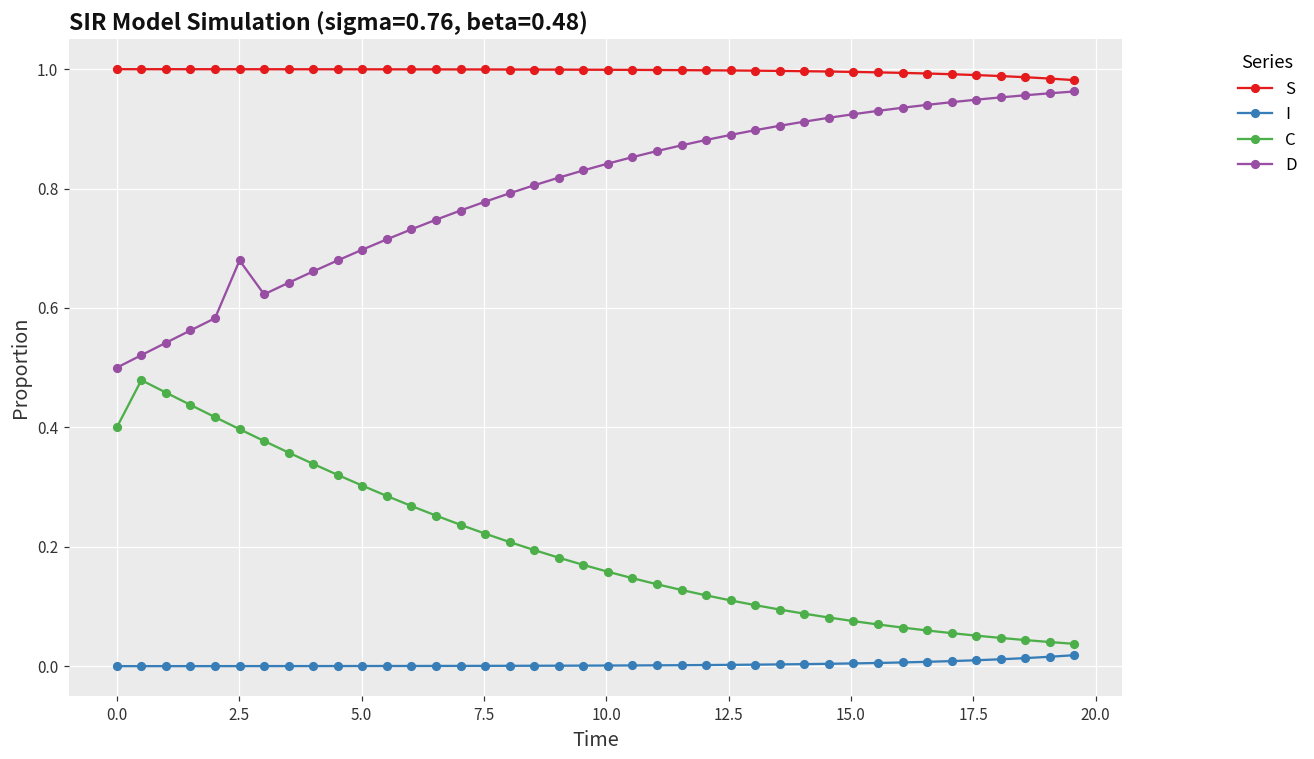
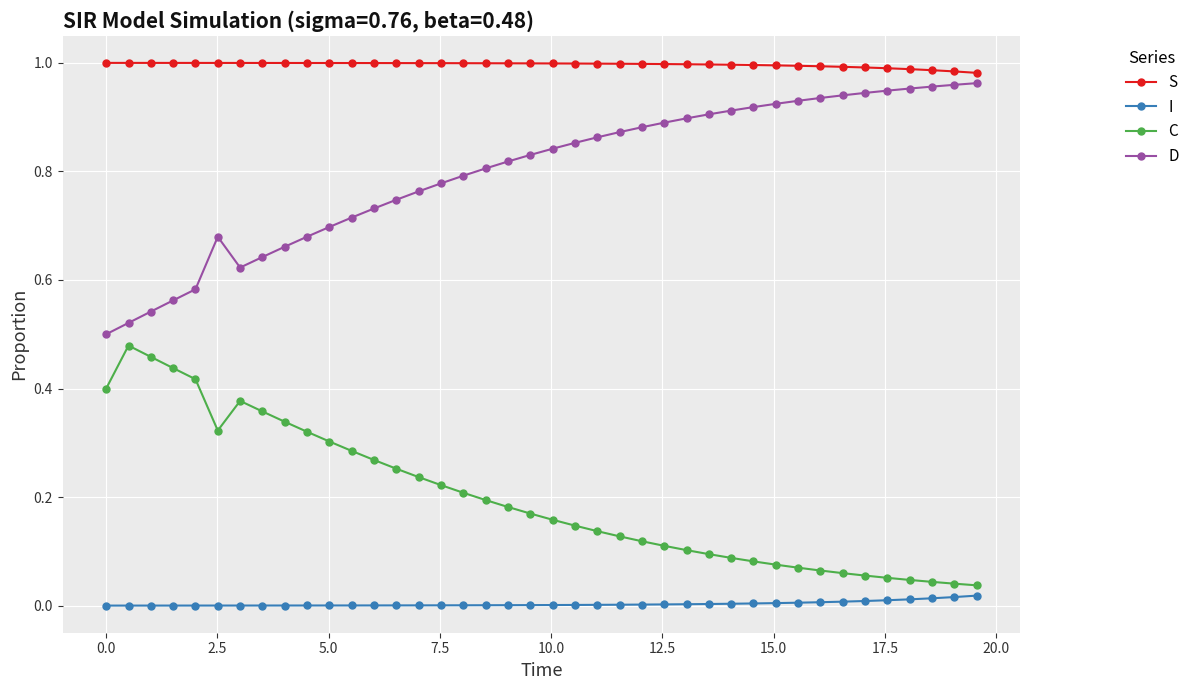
  {
    "S": {
      "0.0": 1.00,
      "2.5": 1.00
    },
    "I": {
      "0.0": 0.00,
      "2.5": 0.00
    },
    "C": {
      "0.0": 0.40,
-     "2.5": 0.40
+     "2.5": 0.32
    },
    "D": {
      "0.0": 0.50,
      "2.5": 0.68
    }
  }
